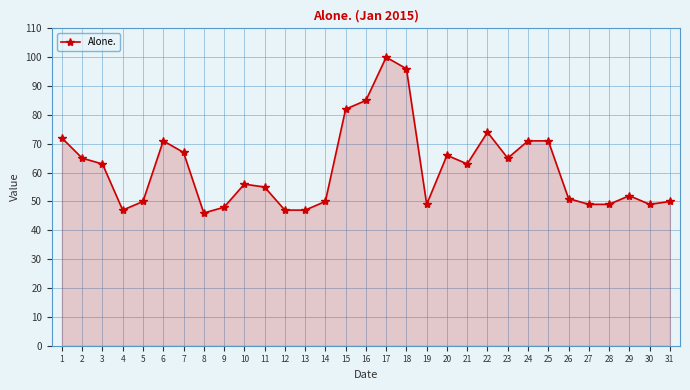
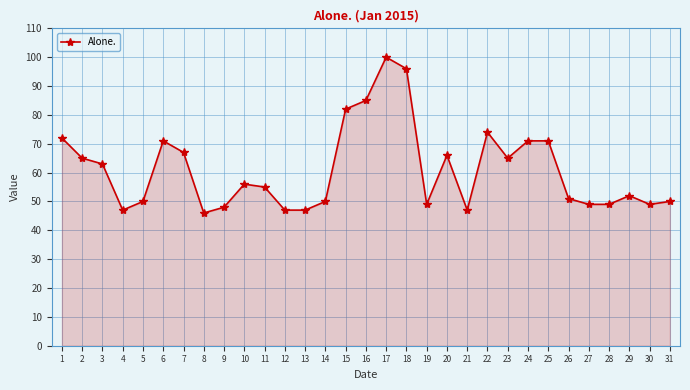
  {
    "1": 72,
    "2": 65,
    "3": 63,
    "4": 47,
    "5": 50,
    "6": 71,
    "7": 67,
    "8": 46,
    "9": 48,
    "10": 56,
    "11": 55,
    "12": 47,
    "13": 47,
    "14": 50,
    "15": 82,
    "16": 85,
    "17": 100,
    "18": 96,
    "19": 49,
    "20": 66,
-   "21": 63,
+   "21": 47,
    "22": 74,
    "23": 65,
    "24": 71,
    "25": 71,
    "26": 51,
    "27": 49,
    "28": 49,
    "29": 52,
    "30": 49,
    "31": 50
  }
